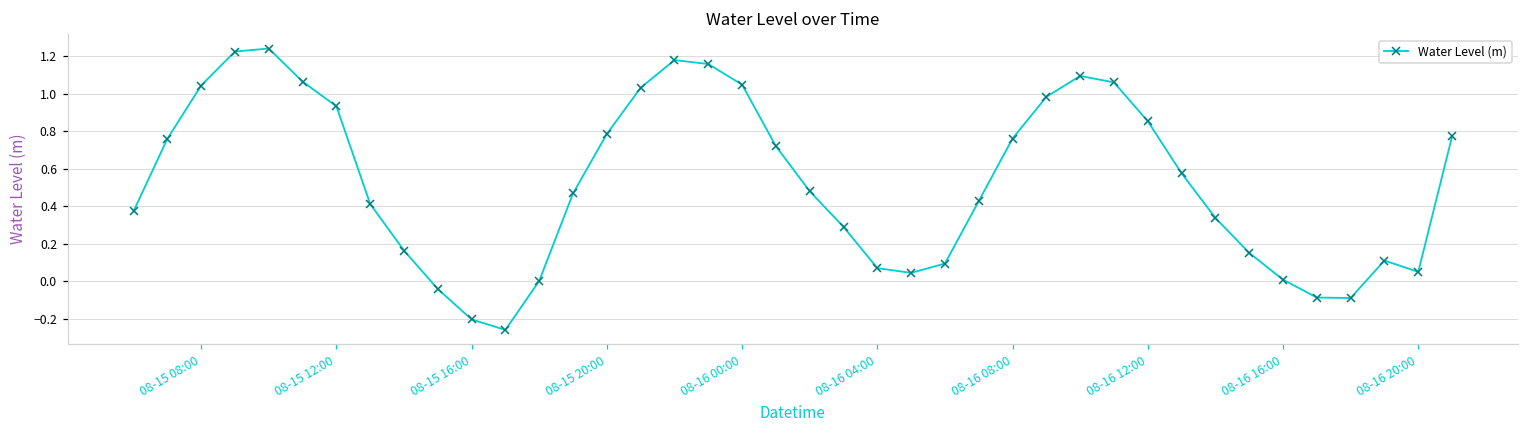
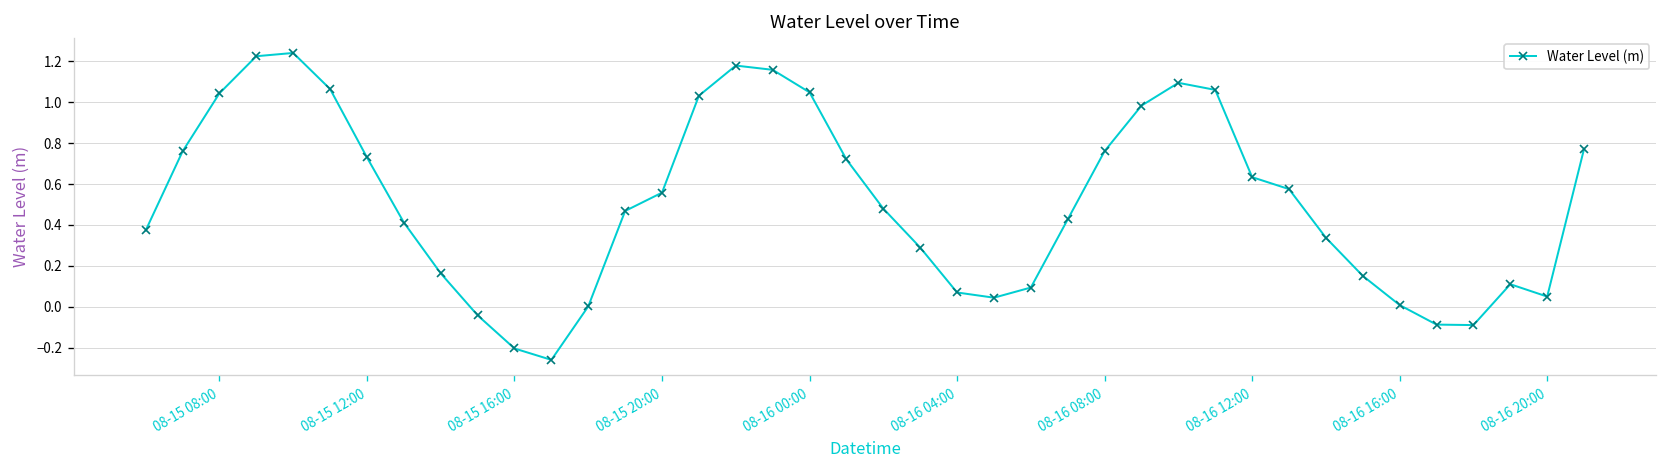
  {
    "08-15 08:00": 1.04,
-   "08-15 12:00": 0.93,
+   "08-15 12:00": 0.73,
    "08-15 16:00": -0.20,
-   "08-15 20:00": 0.79,
+   "08-15 20:00": 0.56,
    "08-16 00:00": 1.05,
    "08-16 04:00": 0.07,
    "08-16 08:00": 0.76,
-   "08-16 12:00": 0.85,
+   "08-16 12:00": 0.63,
    "08-16 16:00": 0.01,
    "08-16 20:00": 0.05
  }
